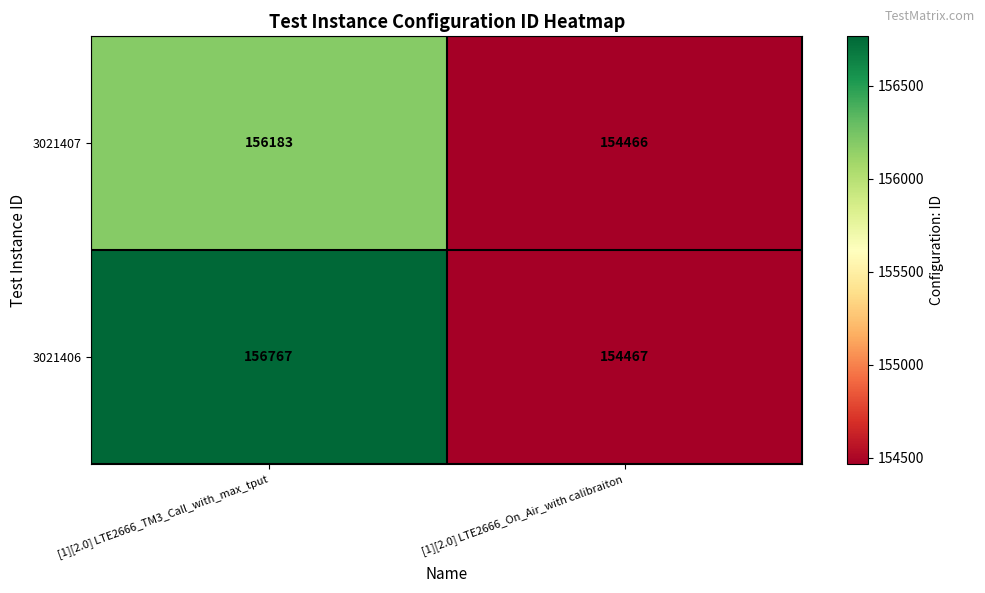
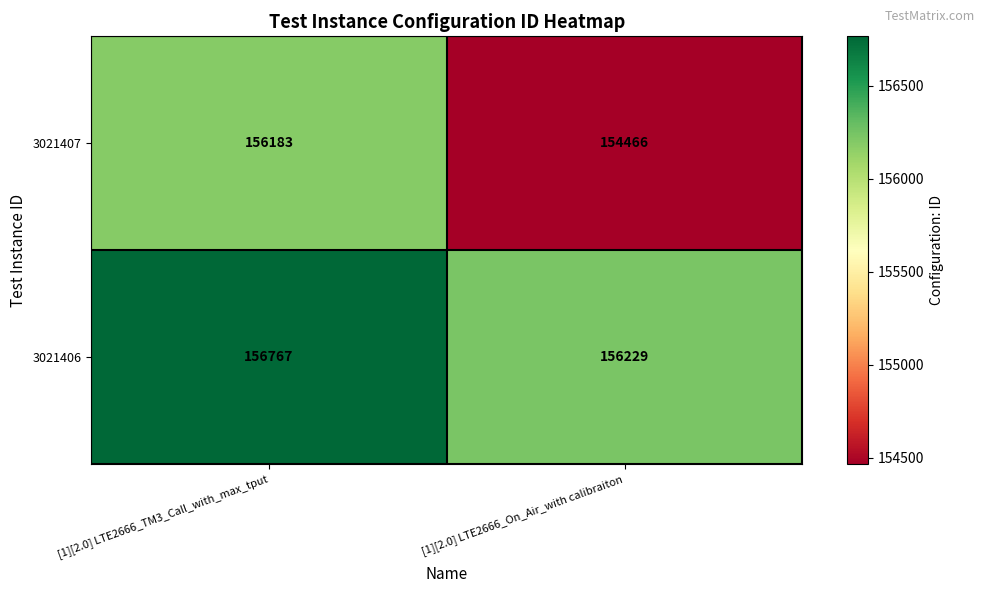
  {
    "3021407": {
      "[1][2.0] LTE2666_TM3_Call_with_max_tput": 156183,
      "[1][2.0] LTE2666_On_Air_with calibraiton": 154466
    },
    "3021406": {
      "[1][2.0] LTE2666_TM3_Call_with_max_tput": 156767,
-     "[1][2.0] LTE2666_On_Air_with calibraiton": 154467
+     "[1][2.0] LTE2666_On_Air_with calibraiton": 156229
    }
  }
